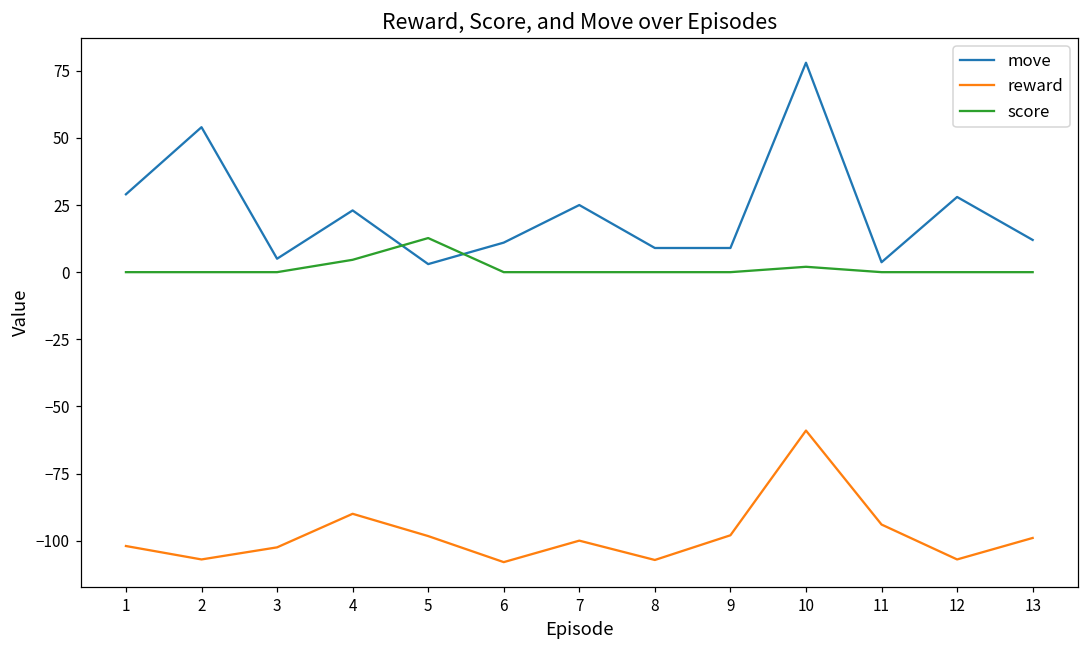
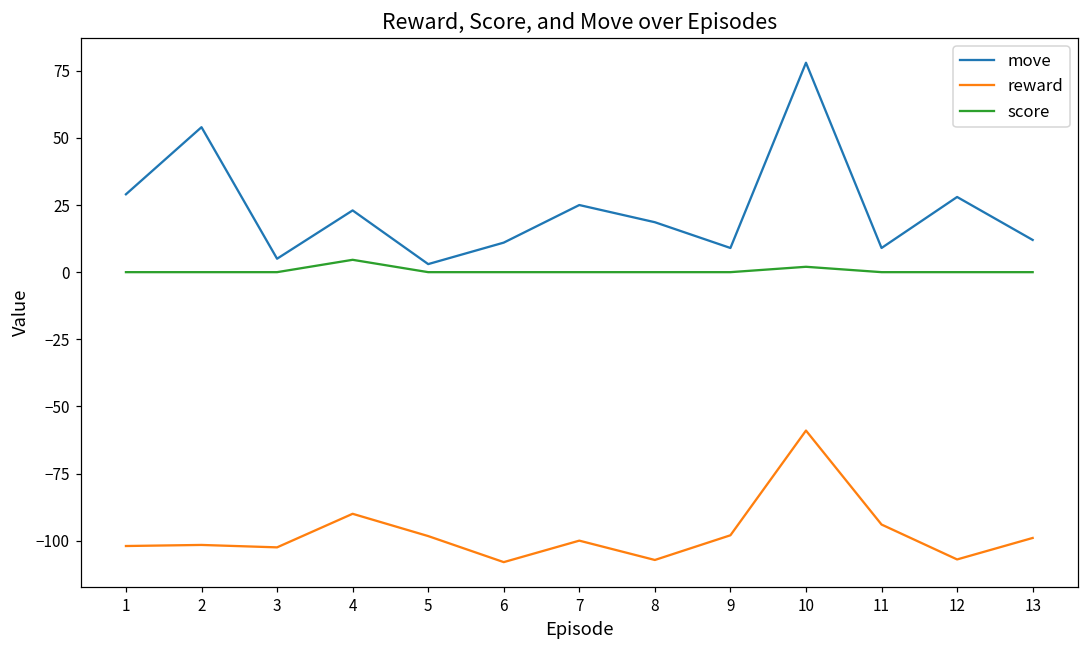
  {
    "move": {
      "1": 29,
      "2": 54,
      "3": 5,
      "4": 23,
      "5": 3,
      "6": 11,
      "7": 25,
-     "8": 9,
+     "8": 19,
      "9": 9,
      "10": 78,
-     "11": 4,
+     "11": 9,
      "12": 28,
      "13": 12
    },
    "reward": {
      "1": -102,
-     "2": -107,
+     "2": -102,
      "3": -103,
      "4": -90,
      "5": -98,
      "6": -108,
      "7": -100,
      "8": -107,
      "9": -98,
      "10": -59,
      "11": -94,
      "12": -107,
      "13": -99
    },
    "score": {
      "1": 0,
      "2": 0,
      "3": 0,
      "4": 5,
-     "5": 13,
+     "5": 0,
      "6": 0,
      "7": 0,
      "8": 0,
      "9": 0,
      "10": 2,
      "11": 0,
      "12": 0,
      "13": 0
    }
  }
